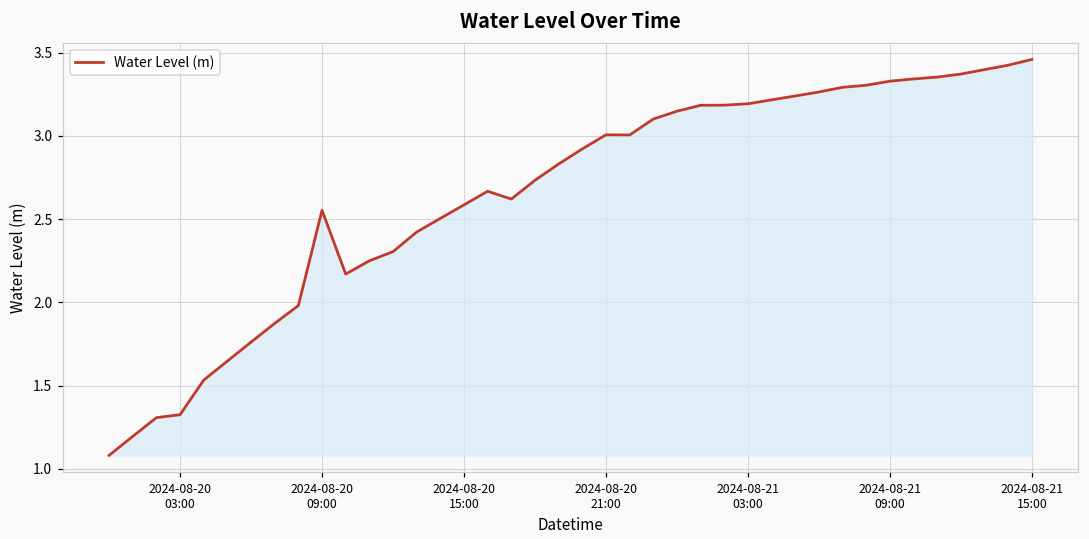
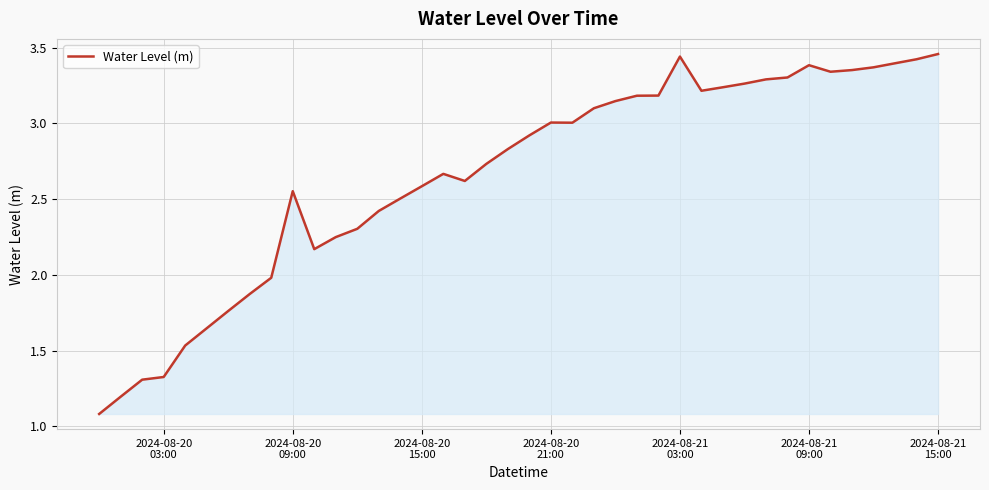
  {
    "2024-08-20 03:00": 1.33,
    "2024-08-20 09:00": 2.55,
    "2024-08-20 15:00": 2.59,
    "2024-08-20 21:00": 3.01,
-   "2024-08-21 03:00": 3.19,
-   "2024-08-21 09:00": 3.33,
+   "2024-08-21 03:00": 3.44,
+   "2024-08-21 09:00": 3.38,
    "2024-08-21 15:00": 3.46
  }
